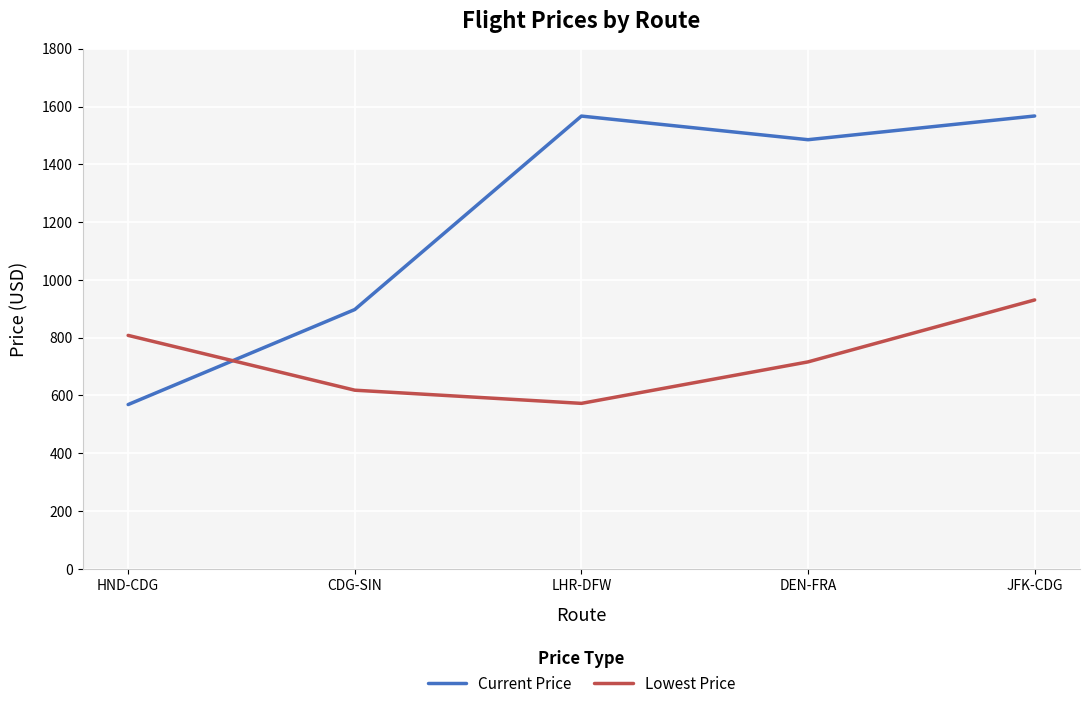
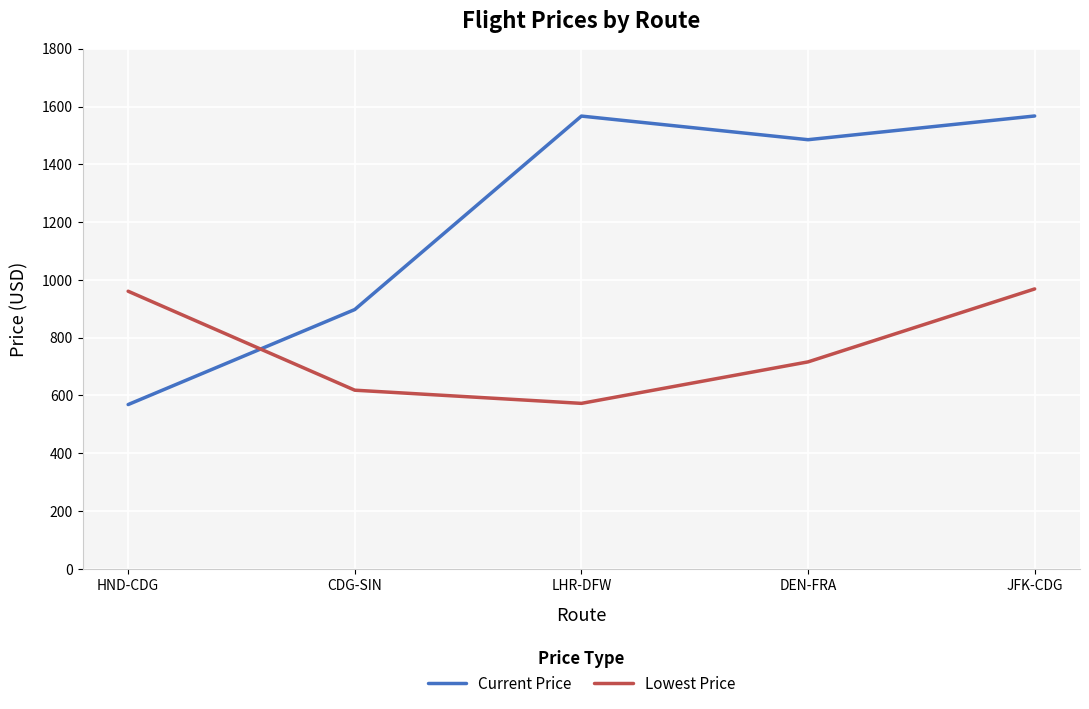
  {
    "Current Price": {
      "HND-CDG": 570,
      "CDG-SIN": 900,
      "LHR-DFW": 1570,
      "DEN-FRA": 1490,
      "JFK-CDG": 1570
    },
    "Lowest Price": {
-     "HND-CDG": 810,
+     "HND-CDG": 960,
      "CDG-SIN": 620,
      "LHR-DFW": 570,
      "DEN-FRA": 720,
-     "JFK-CDG": 930
+     "JFK-CDG": 970
    }
  }
